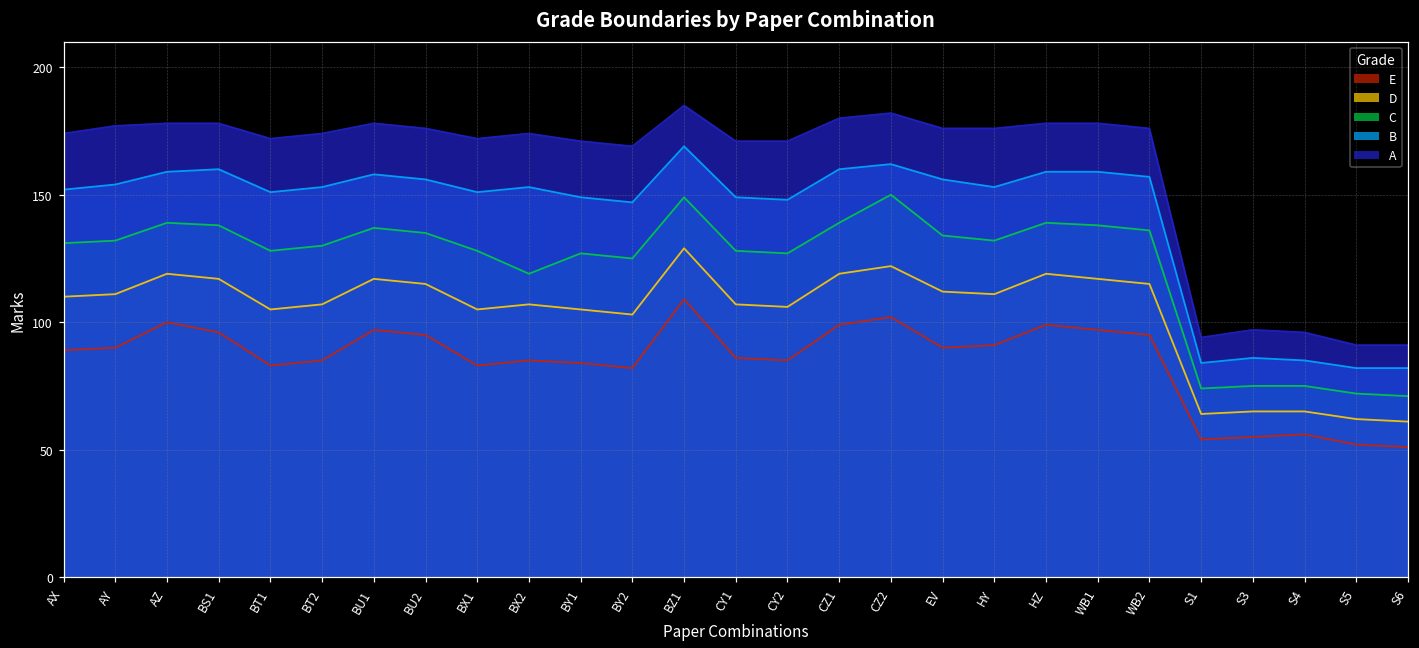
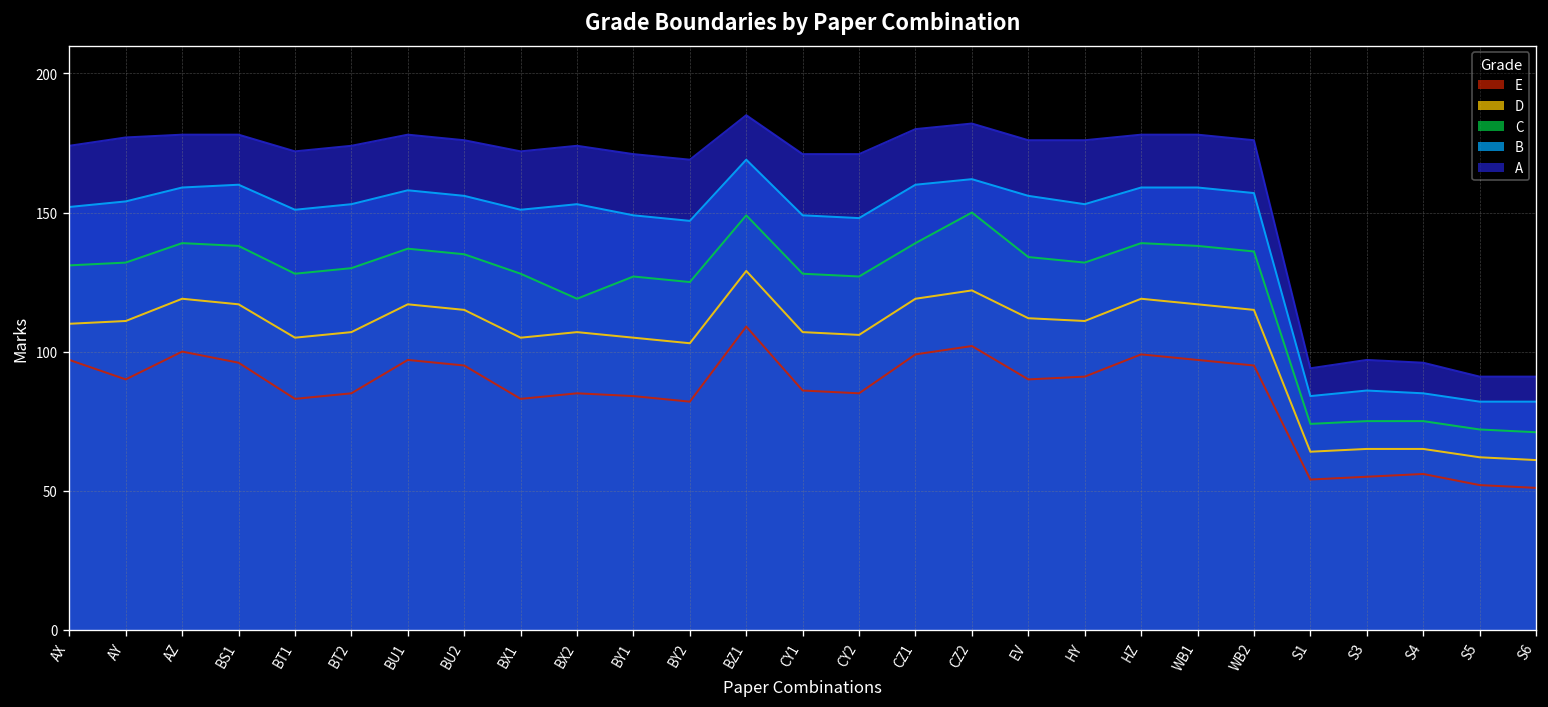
  {
    "E": {
-     "AX": 89,
+     "AX": 97,
      "AY": 90,
      "AZ": 100,
      "BS1": 96,
      "BT1": 83,
      "BT2": 85,
      "BU1": 97,
      "BU2": 95,
      "BX1": 83,
      "BX2": 85,
      "BY1": 84,
      "BY2": 82,
      "BZ1": 109,
      "CY1": 86,
      "CY2": 85,
      "CZ1": 99,
      "CZ2": 102,
      "EV": 90,
      "HY": 91,
      "HZ": 99,
      "WB1": 97,
      "WB2": 95,
      "S1": 54,
      "S3": 55,
      "S4": 56,
      "S5": 52,
      "S6": 51
    },
    "D": {
      "AX": 110,
      "AY": 111,
      "AZ": 119,
      "BS1": 117,
      "BT1": 105,
      "BT2": 107,
      "BU1": 117,
      "BU2": 115,
      "BX1": 105,
      "BX2": 107,
      "BY1": 105,
      "BY2": 103,
      "BZ1": 129,
      "CY1": 107,
      "CY2": 106,
      "CZ1": 119,
      "CZ2": 122,
      "EV": 112,
      "HY": 111,
      "HZ": 119,
      "WB1": 117,
      "WB2": 115,
      "S1": 64,
      "S3": 65,
      "S4": 65,
      "S5": 62,
      "S6": 61
    },
    "C": {
      "AX": 131,
      "AY": 132,
      "AZ": 139,
      "BS1": 138,
      "BT1": 128,
      "BT2": 130,
      "BU1": 137,
      "BU2": 135,
      "BX1": 128,
      "BX2": 119,
      "BY1": 127,
      "BY2": 125,
      "BZ1": 149,
      "CY1": 128,
      "CY2": 127,
      "CZ1": 139,
      "CZ2": 150,
      "EV": 134,
      "HY": 132,
      "HZ": 139,
      "WB1": 138,
      "WB2": 136,
      "S1": 74,
      "S3": 75,
      "S4": 75,
      "S5": 72,
      "S6": 71
    },
    "B": {
      "AX": 152,
      "AY": 154,
      "AZ": 159,
      "BS1": 160,
      "BT1": 151,
      "BT2": 153,
      "BU1": 158,
      "BU2": 156,
      "BX1": 151,
      "BX2": 153,
      "BY1": 149,
      "BY2": 147,
      "BZ1": 169,
      "CY1": 149,
      "CY2": 148,
      "CZ1": 160,
      "CZ2": 162,
      "EV": 156,
      "HY": 153,
      "HZ": 159,
      "WB1": 159,
      "WB2": 157,
      "S1": 84,
      "S3": 86,
      "S4": 85,
      "S5": 82,
      "S6": 82
    },
    "A": {
      "AX": 174,
      "AY": 177,
      "AZ": 178,
      "BS1": 178,
      "BT1": 172,
      "BT2": 174,
      "BU1": 178,
      "BU2": 176,
      "BX1": 172,
      "BX2": 174,
      "BY1": 171,
      "BY2": 169,
      "BZ1": 185,
      "CY1": 171,
      "CY2": 171,
      "CZ1": 180,
      "CZ2": 182,
      "EV": 176,
      "HY": 176,
      "HZ": 178,
      "WB1": 178,
      "WB2": 176,
      "S1": 94,
      "S3": 97,
      "S4": 96,
      "S5": 91,
      "S6": 91
    }
  }
